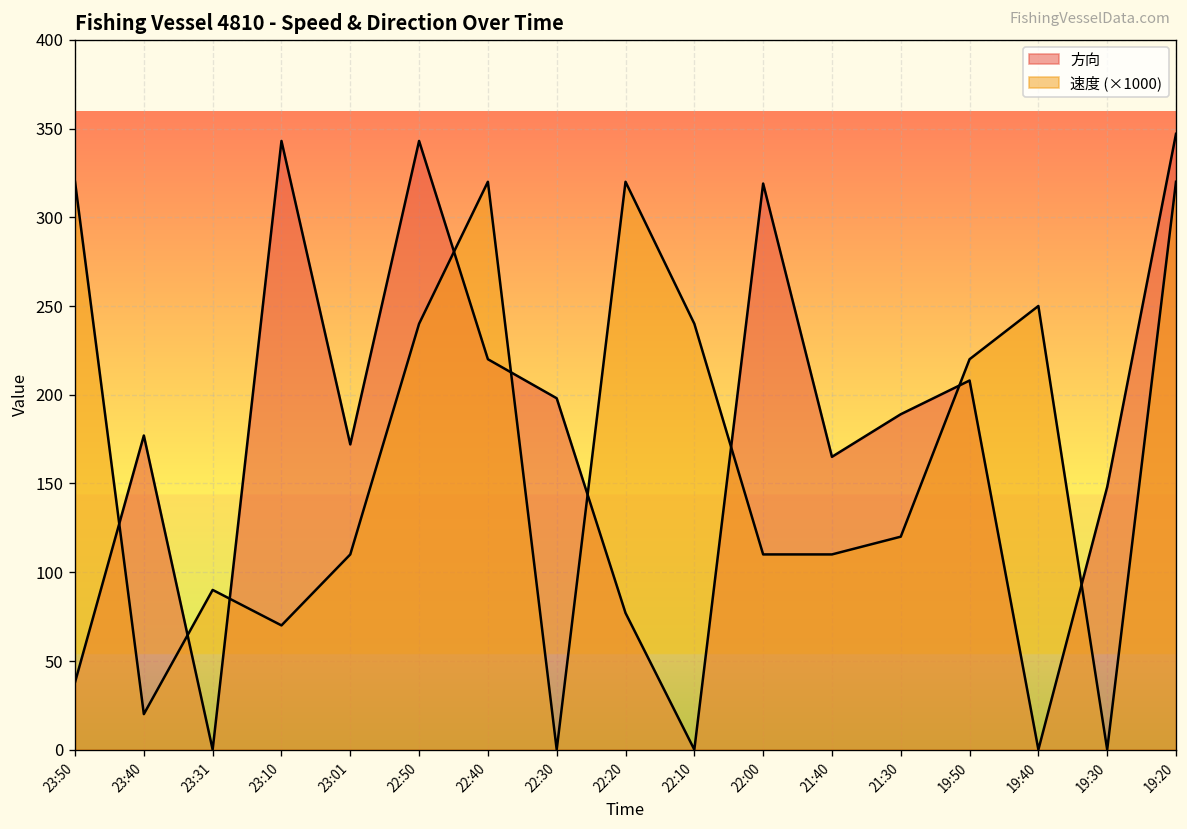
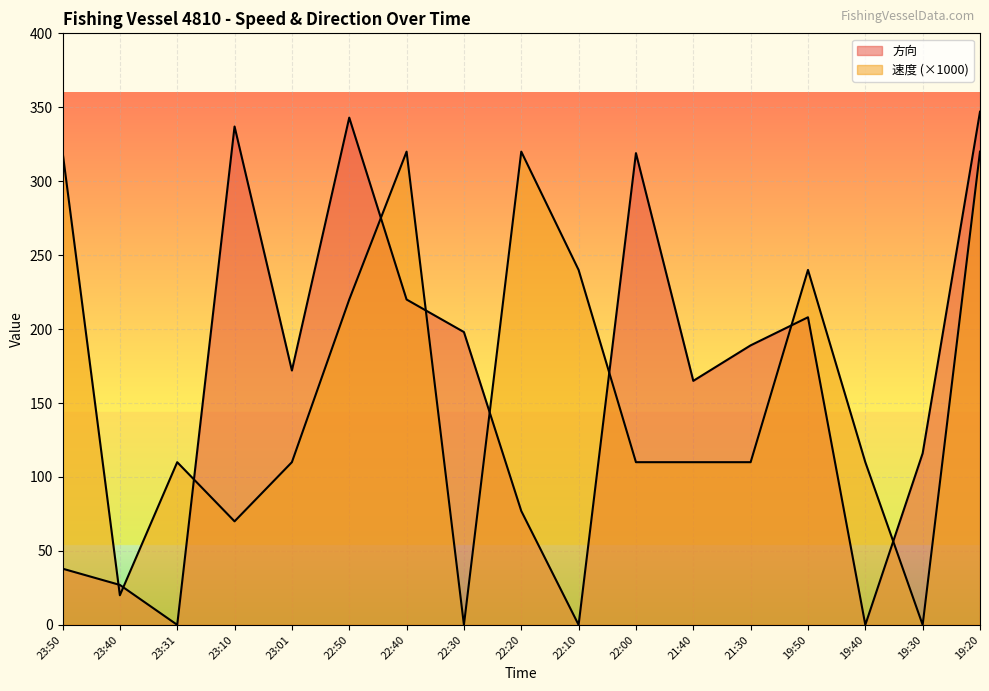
  {
    "方向": {
      "23:50": 38,
-     "23:40": 177,
+     "23:40": 27,
      "23:31": 0,
-     "23:10": 343,
+     "23:10": 337,
      "23:01": 172,
      "22:50": 343,
      "22:40": 220,
      "22:30": 198,
      "22:20": 77,
      "22:10": 0,
      "22:00": 319,
      "21:40": 165,
      "21:30": 189,
      "19:50": 208,
      "19:40": 0,
-     "19:30": 148,
+     "19:30": 116,
      "19:20": 347
    },
    "速度 (×1000)": {
      "23:50": 320,
      "23:40": 20,
-     "23:31": 90,
+     "23:31": 110,
      "23:10": 70,
      "23:01": 110,
-     "22:50": 240,
+     "22:50": 220,
      "22:40": 320,
      "22:30": 0,
      "22:20": 320,
      "22:10": 240,
      "22:00": 110,
      "21:40": 110,
-     "21:30": 120,
-     "19:50": 220,
-     "19:40": 250,
+     "21:30": 110,
+     "19:50": 240,
+     "19:40": 110,
      "19:30": 0,
      "19:20": 320
    }
  }
